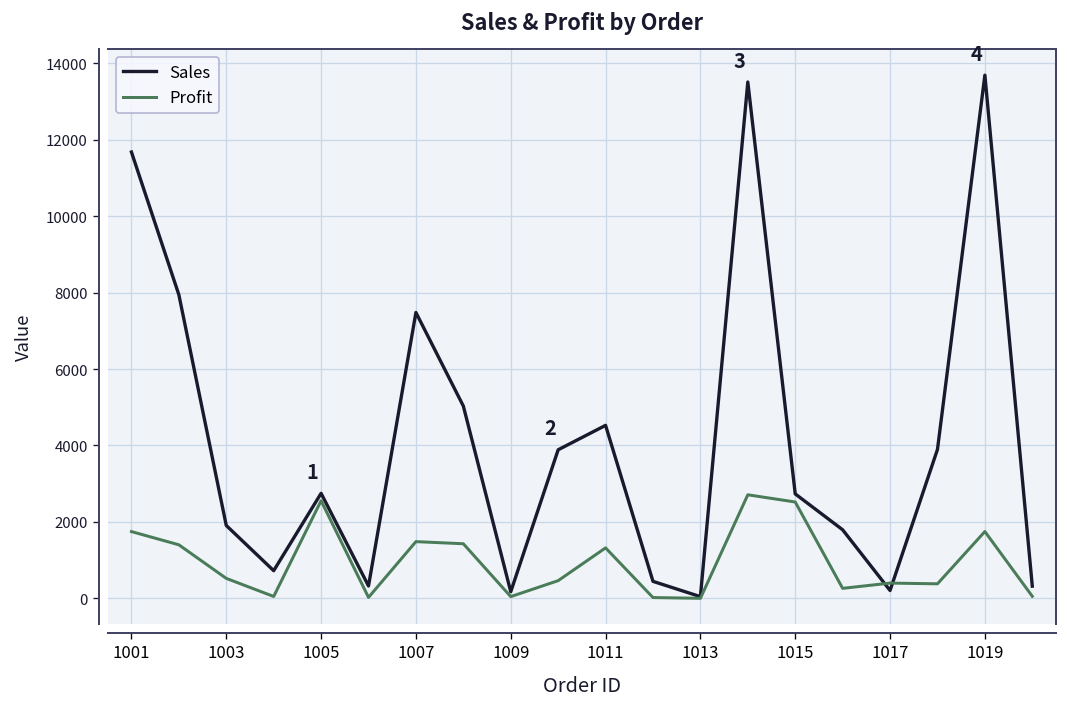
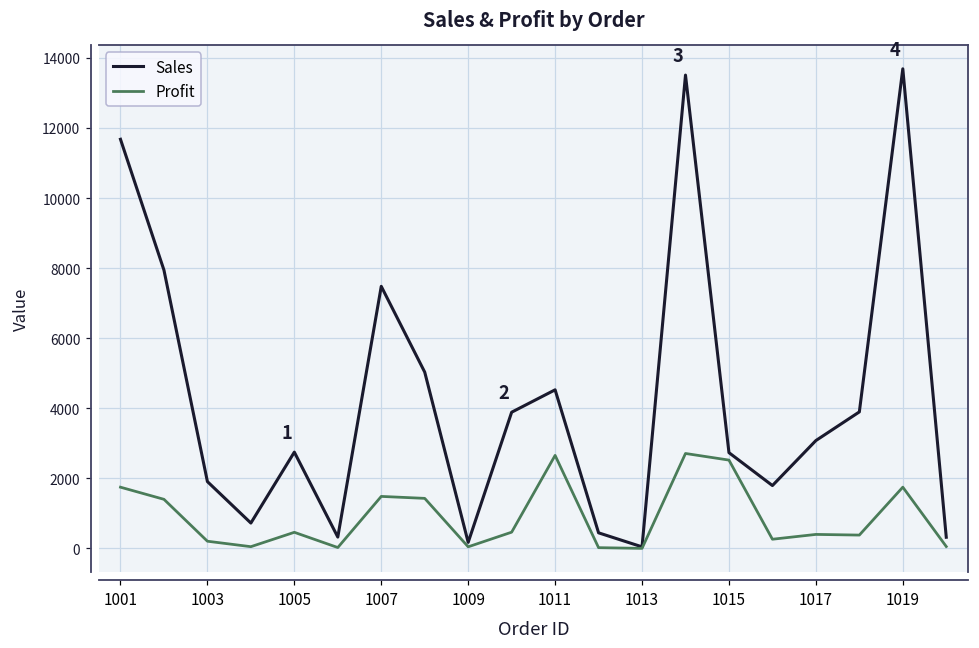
  {
    "Sales": {
      "1001": 11700,
      "1003": 1900,
      "1007": 7500,
      "1009": 200,
      "1011": 4500,
      "1015": 2700,
-     "1017": 200
+     "1017": 3100
    },
    "Profit": {
      "1001": 1700,
-     "1003": 500,
-     "1005": 2600,
+     "1003": 200,
+     "1005": 500,
      "1007": 1500,
      "1009": 0,
-     "1011": 1300,
+     "1011": 2700,
      "1015": 2500,
      "1017": 400,
      "1019": 1700
    }
  }
